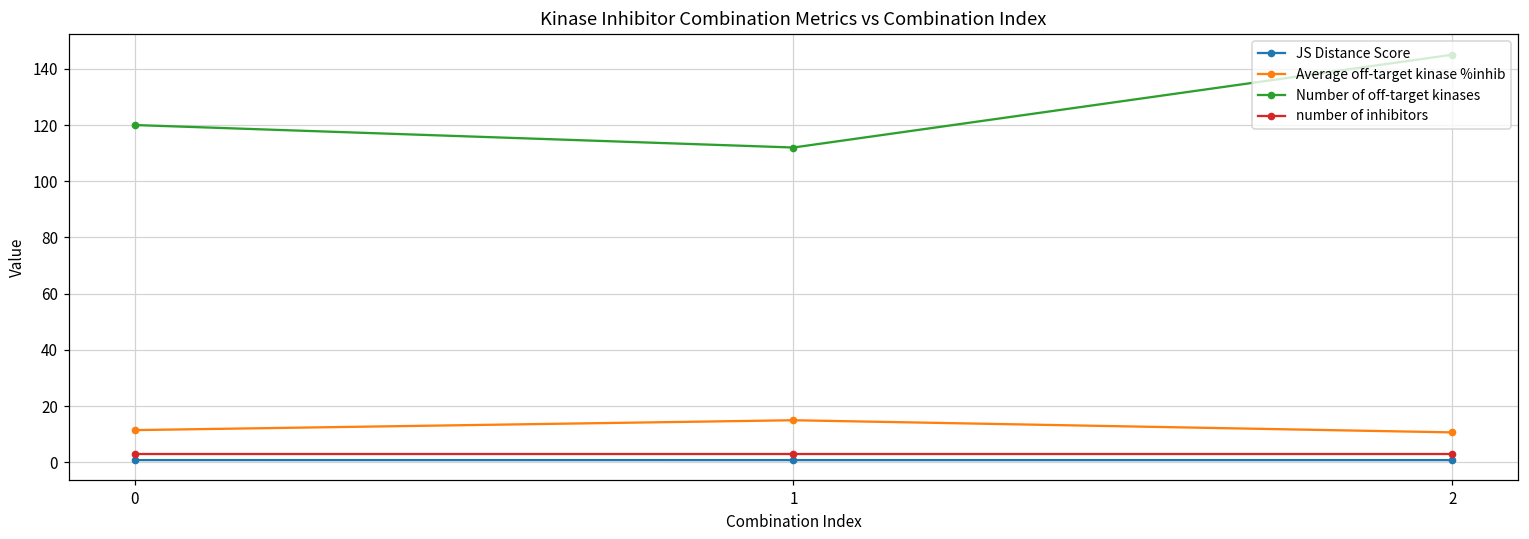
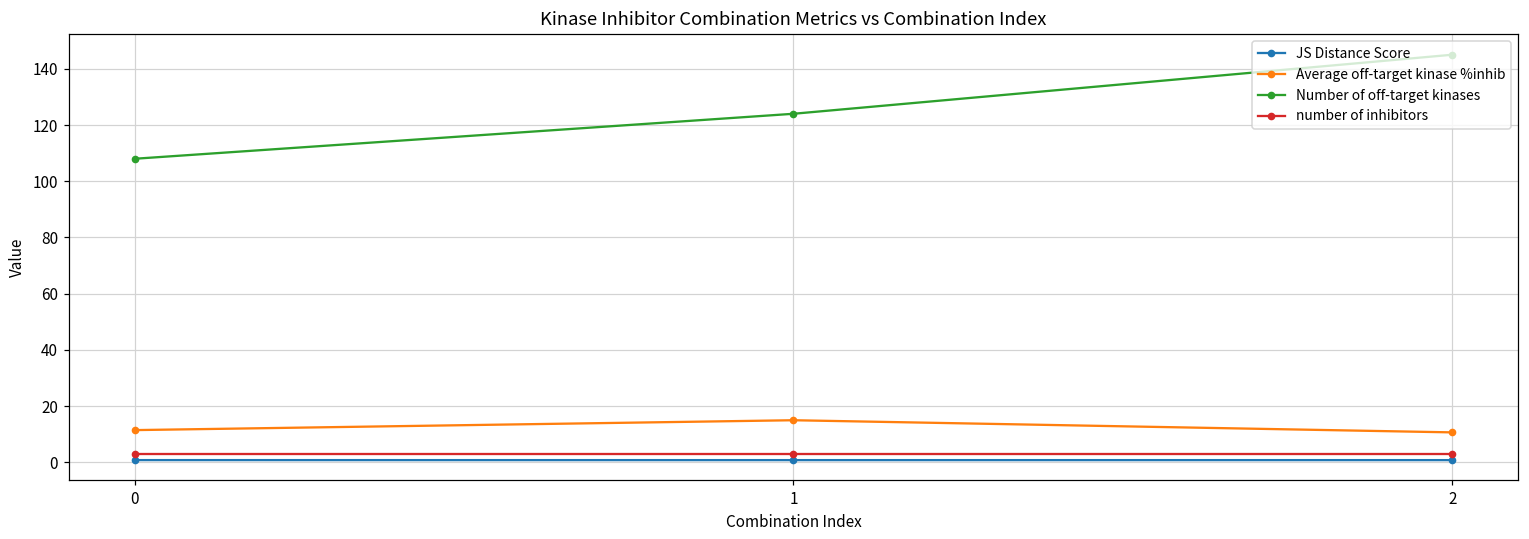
  {
    "JS Distance Score": {
      "0": 1,
      "1": 1,
      "2": 1
    },
    "Average off-target kinase %inhib": {
      "0": 11,
      "1": 15,
      "2": 11
    },
    "Number of off-target kinases": {
-     "0": 120,
-     "1": 112
+     "0": 108,
+     "1": 124
    },
    "number of inhibitors": {
      "0": 3,
      "1": 3,
      "2": 3
    }
  }
